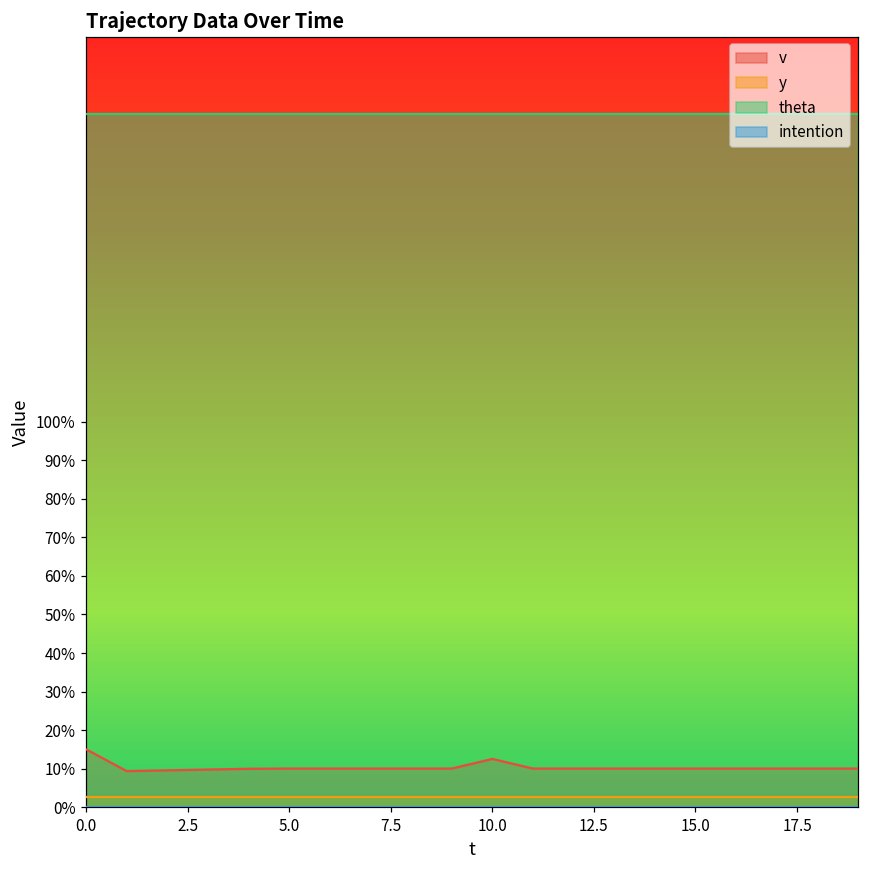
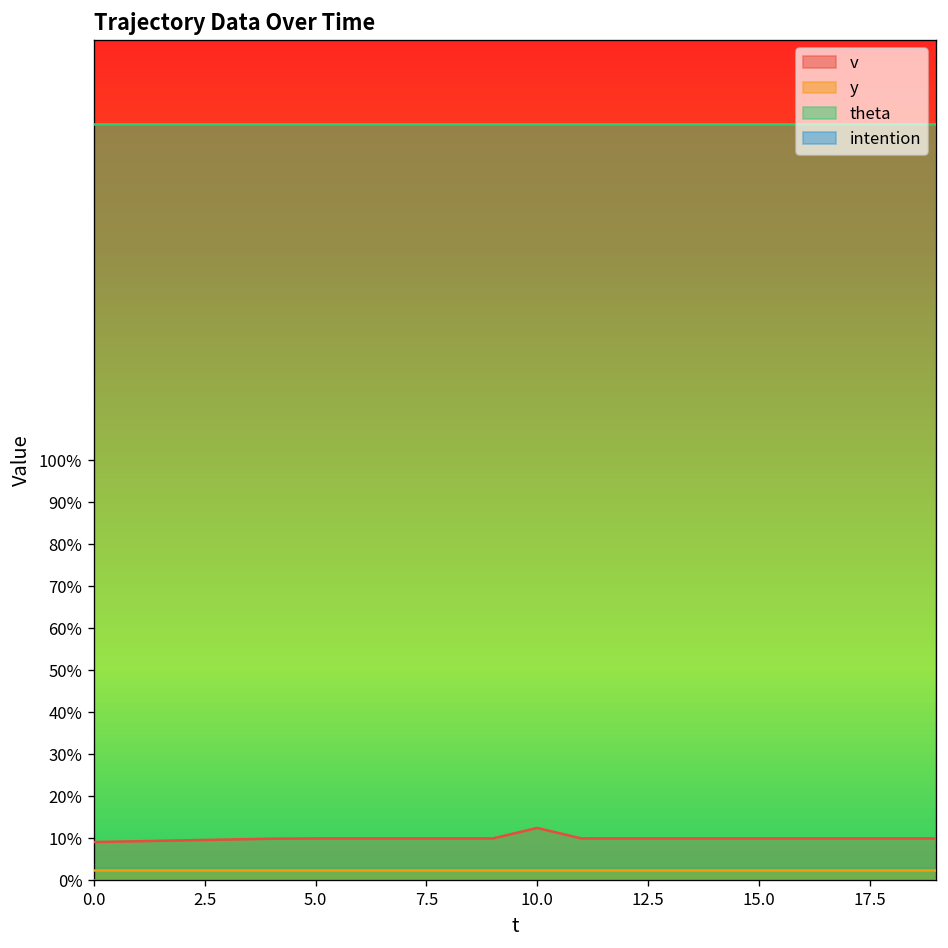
  {
    "v": {
-     "0.0": "15%",
+     "0.0": "9%",
      "5.0": "10%",
      "10.0": "13%",
      "15.0": "10%"
    },
    "theta": {
      "0.0": "180%",
      "5.0": "180%",
      "10.0": "180%",
      "15.0": "180%"
    }
  }
